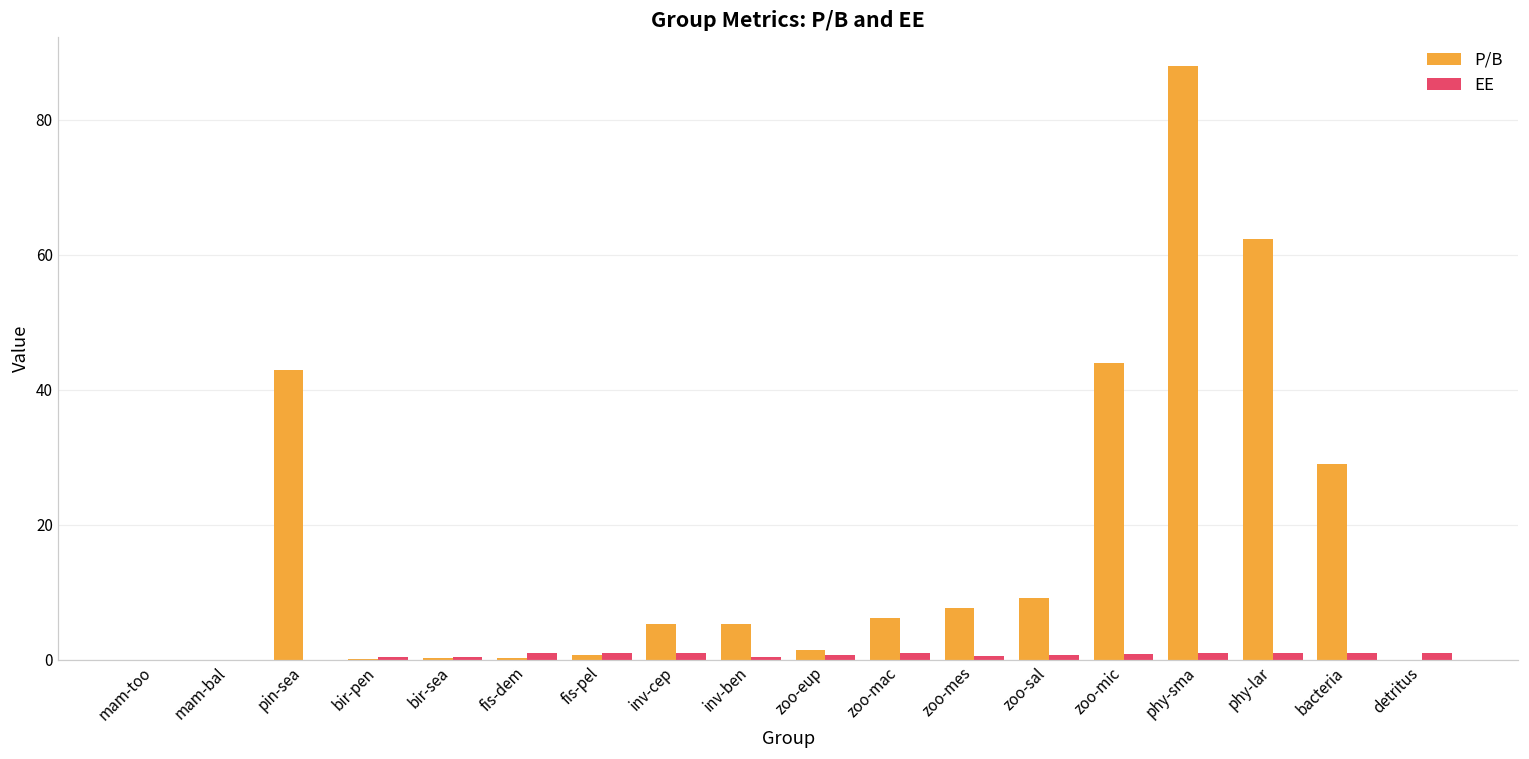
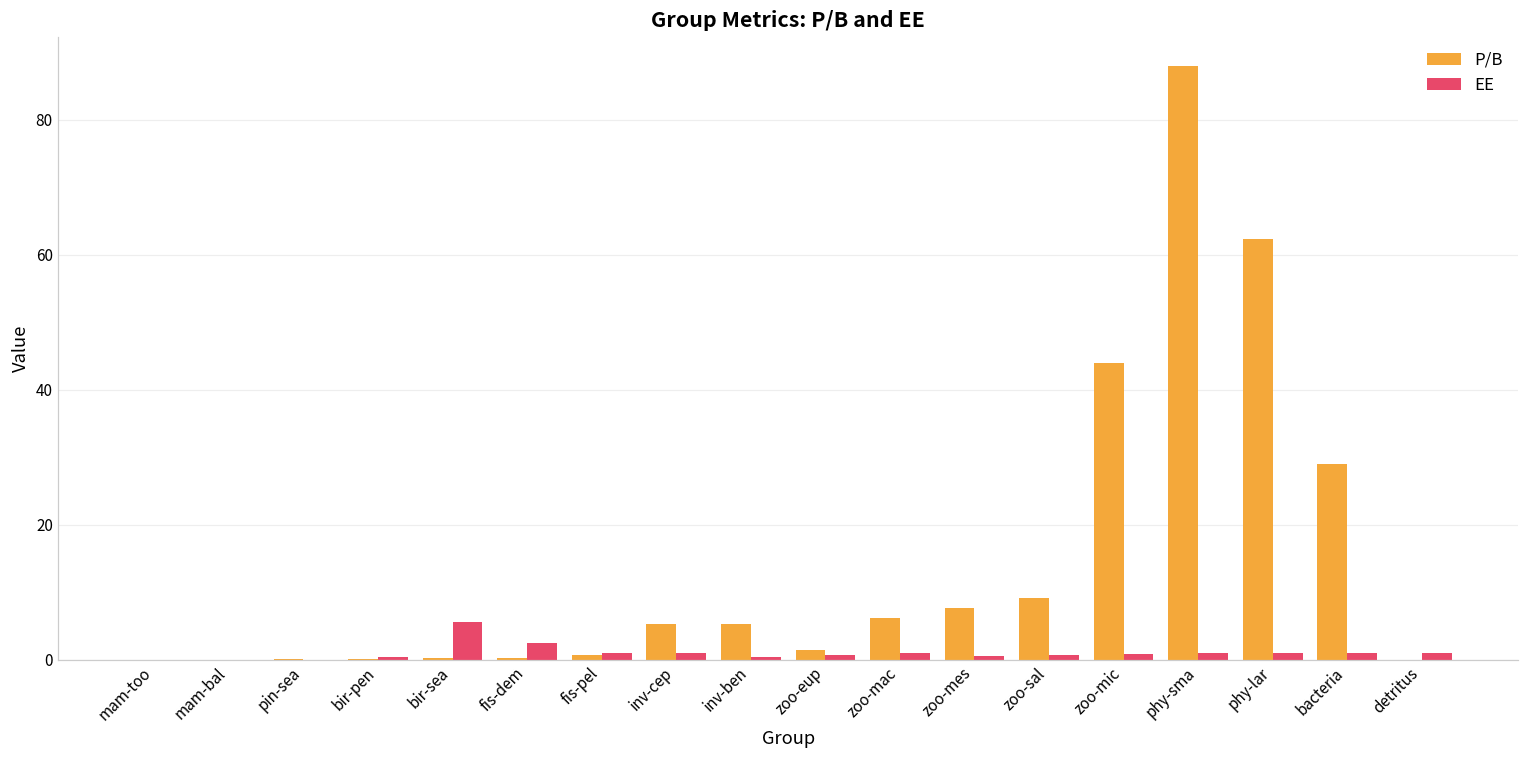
  {
    "P/B": {
-     "pin-sea": 43,
+     "pin-sea": 0,
      "fis-pel": 1,
      "inv-cep": 5,
      "inv-ben": 5,
      "zoo-eup": 1,
      "zoo-mac": 6,
      "zoo-mes": 8,
      "zoo-sal": 9,
      "zoo-mic": 44,
      "phy-sma": 88,
      "phy-lar": 62,
      "bacteria": 29,
      "detritus": 0
    },
    "EE": {
      "mam-too": 0,
      "bir-pen": 0,
-     "bir-sea": 0,
-     "fis-dem": 1,
+     "bir-sea": 6,
+     "fis-dem": 2,
      "fis-pel": 1,
      "inv-cep": 1,
      "zoo-eup": 1,
      "zoo-mac": 1,
      "zoo-mes": 1,
      "zoo-sal": 1,
      "zoo-mic": 1,
      "phy-sma": 1,
      "phy-lar": 1,
      "bacteria": 1,
      "detritus": 1
    }
  }
